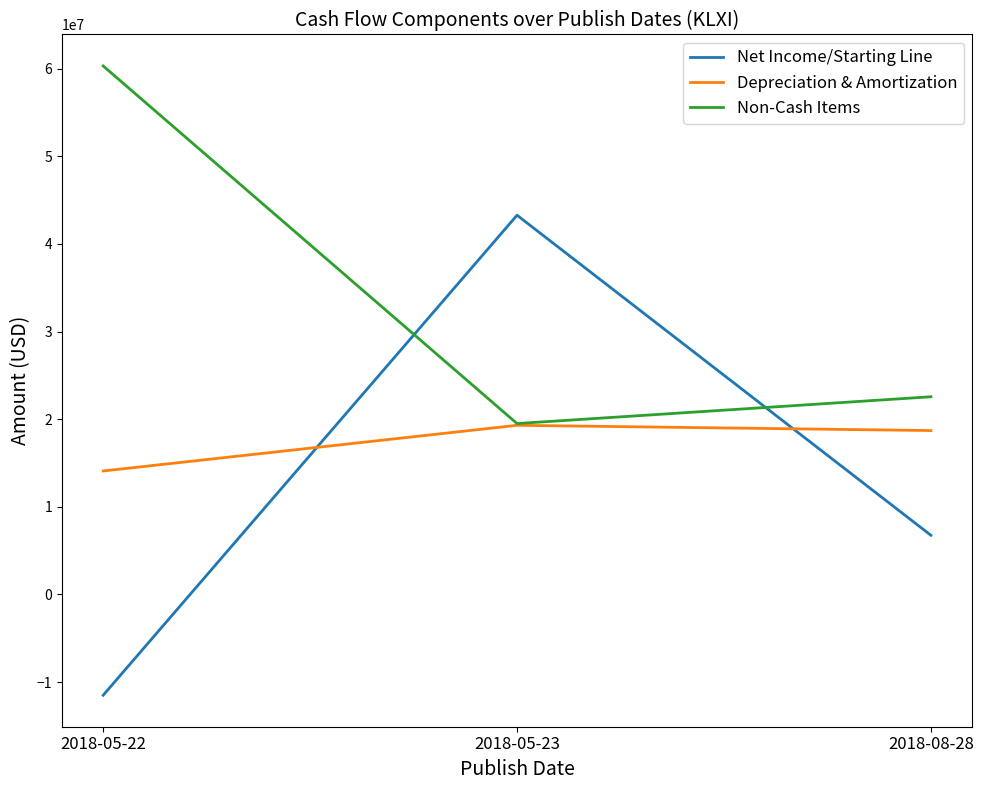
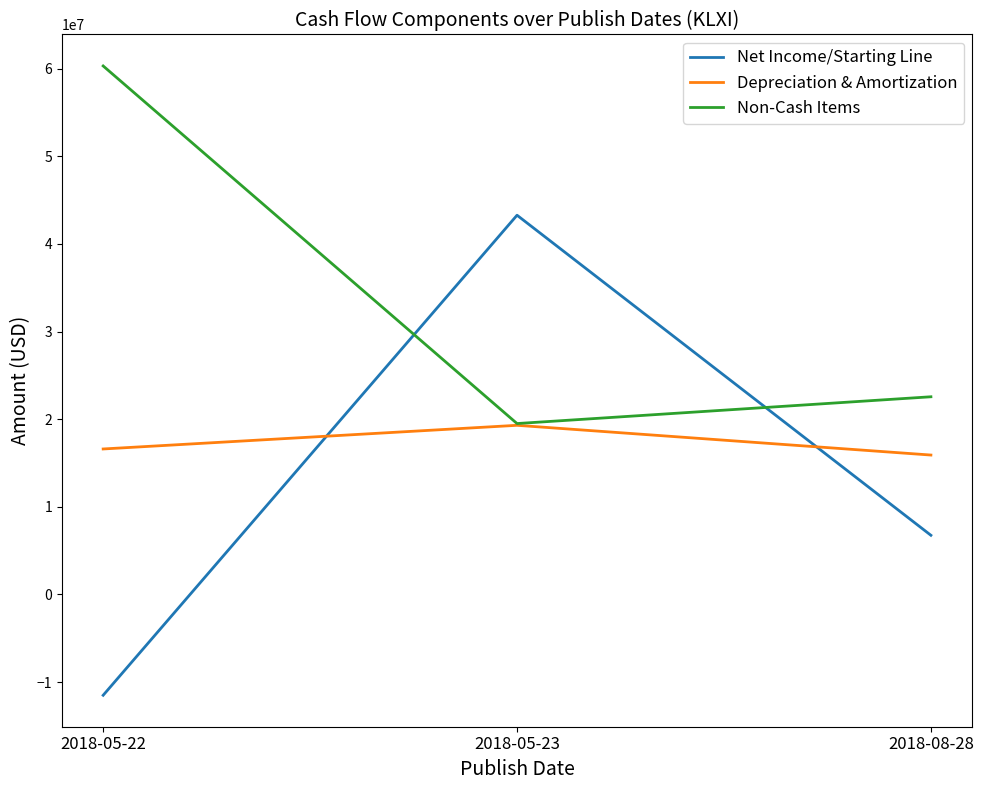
  {
    "Net Income/Starting Line": {
      "2018-05-22": -12000000,
      "2018-05-23": 43000000,
      "2018-08-28": 7000000
    },
    "Depreciation & Amortization": {
-     "2018-05-22": 14000000,
-     "2018-08-28": 19000000
+     "2018-05-22": 17000000,
+     "2018-08-28": 16000000
    },
    "Non-Cash Items": {
      "2018-05-22": 60000000,
      "2018-08-28": 23000000
    }
  }
